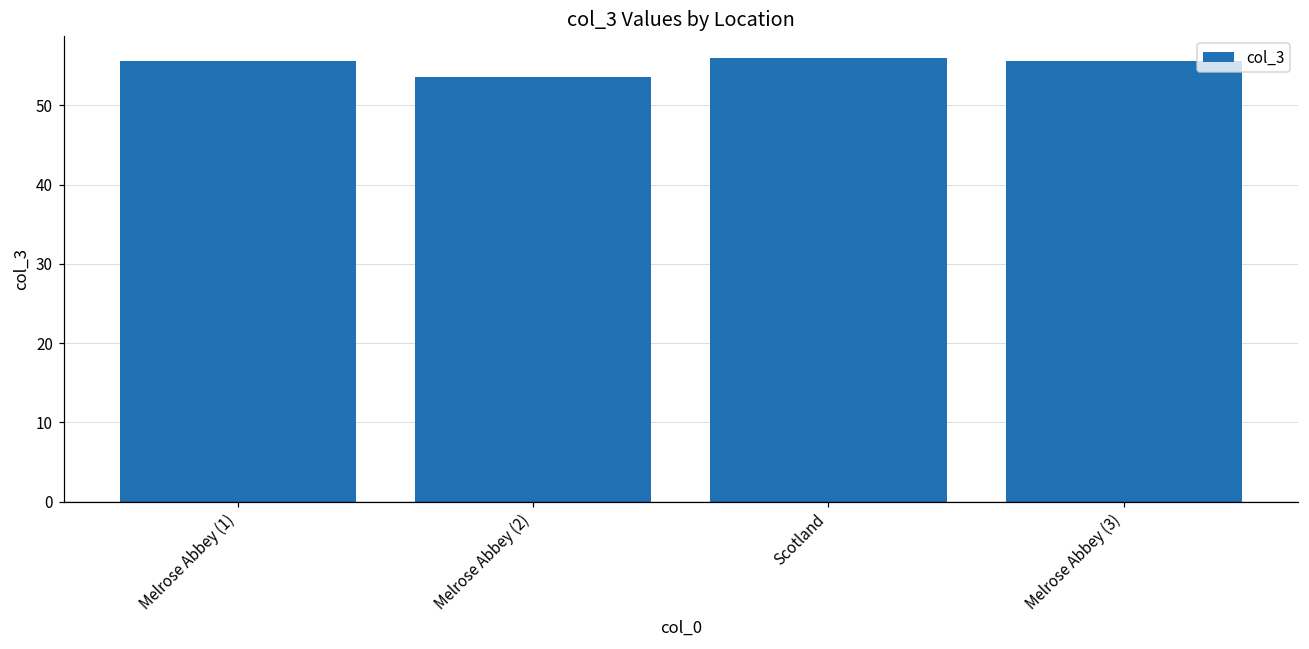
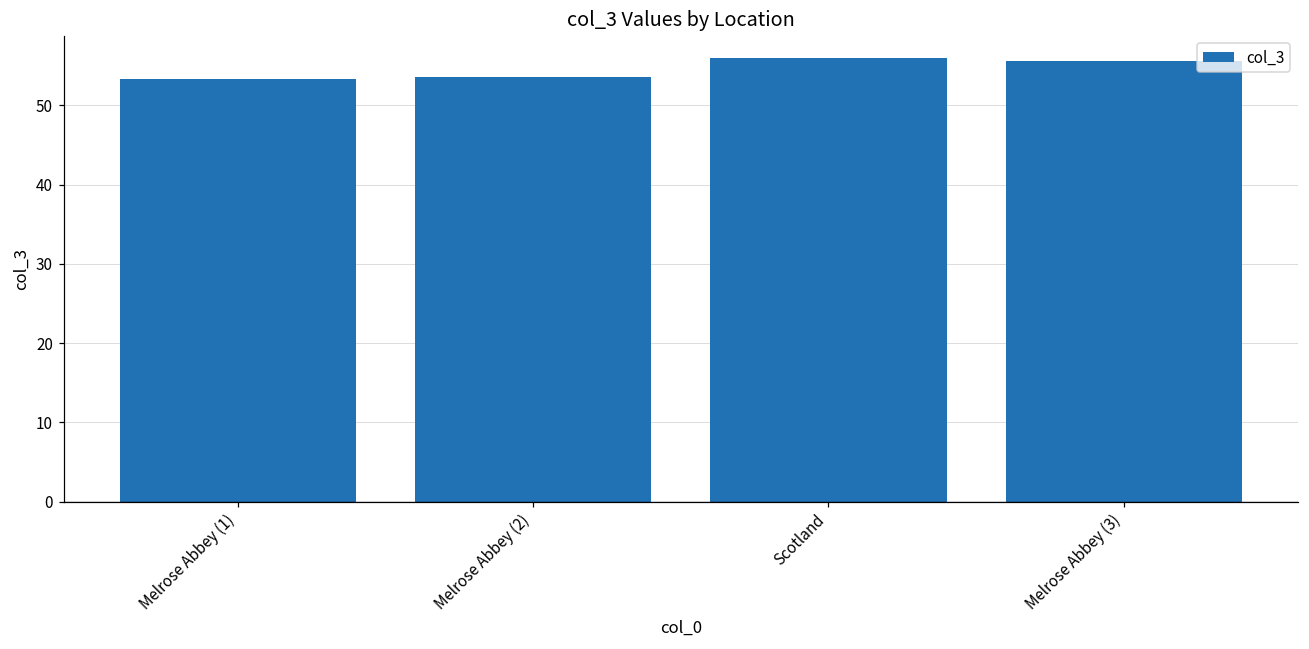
  {
-   "Melrose Abbey (1)": 56,
+   "Melrose Abbey (1)": 53,
    "Melrose Abbey (2)": 54,
    "Scotland": 56,
    "Melrose Abbey (3)": 56
  }
